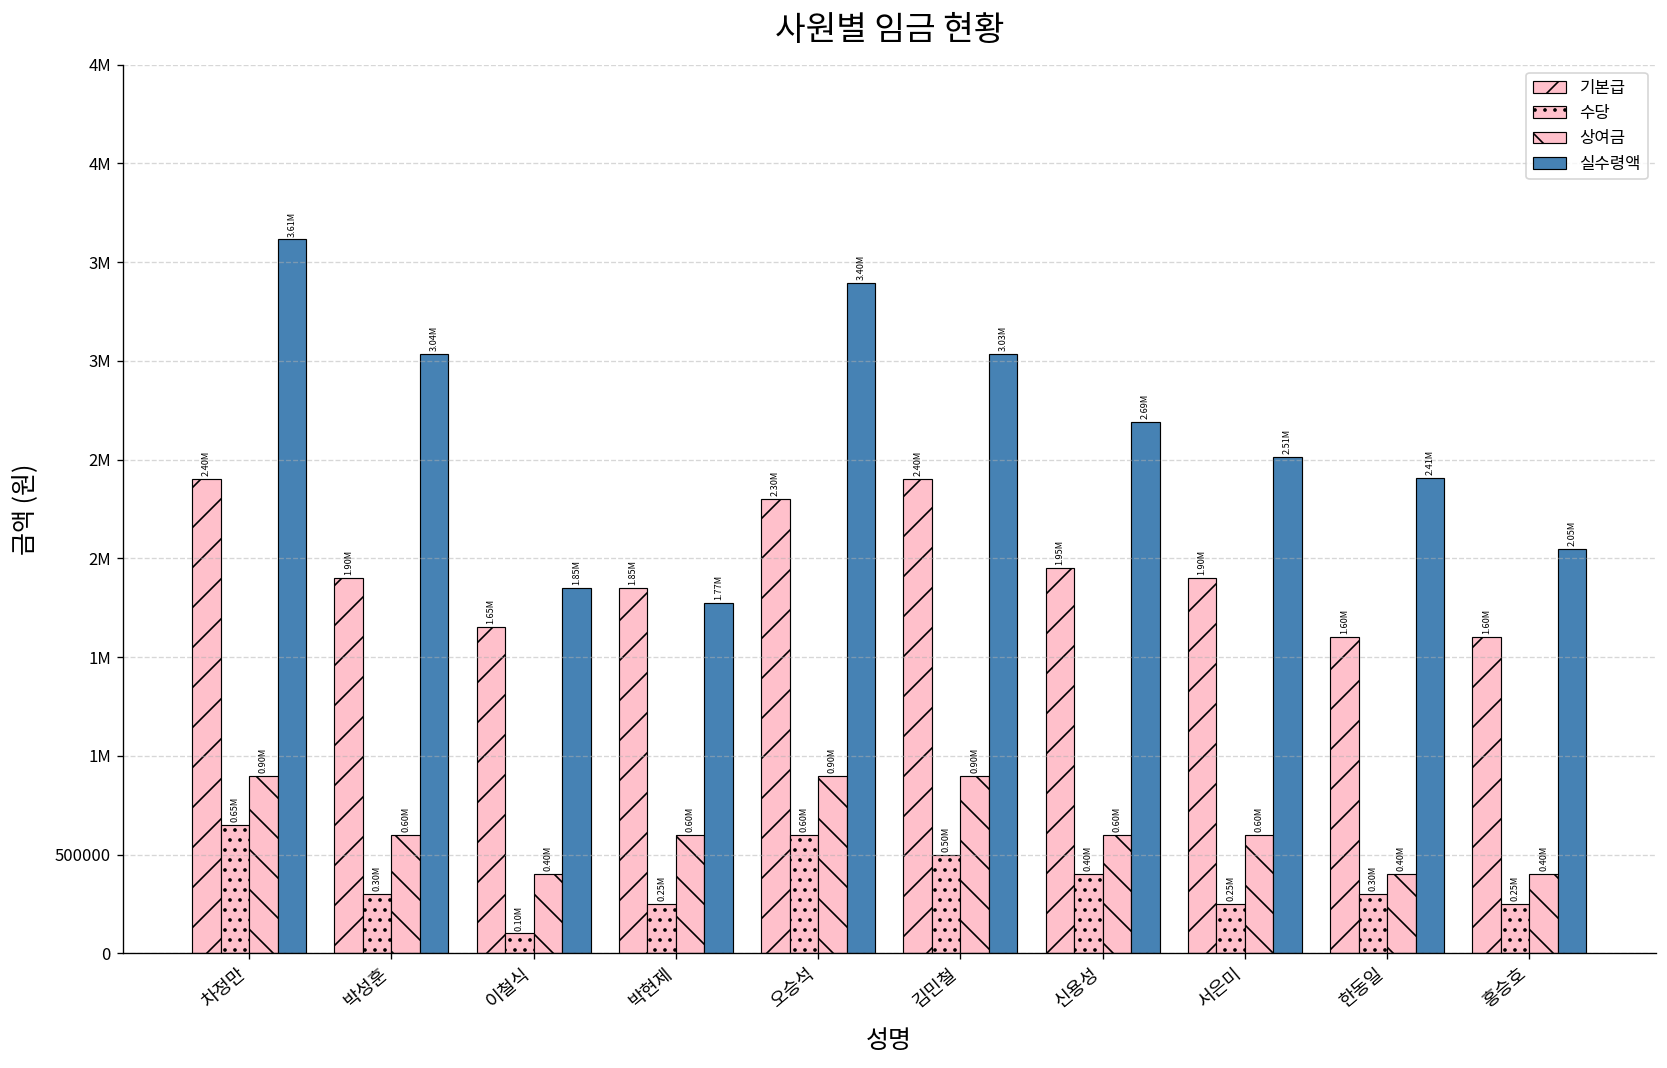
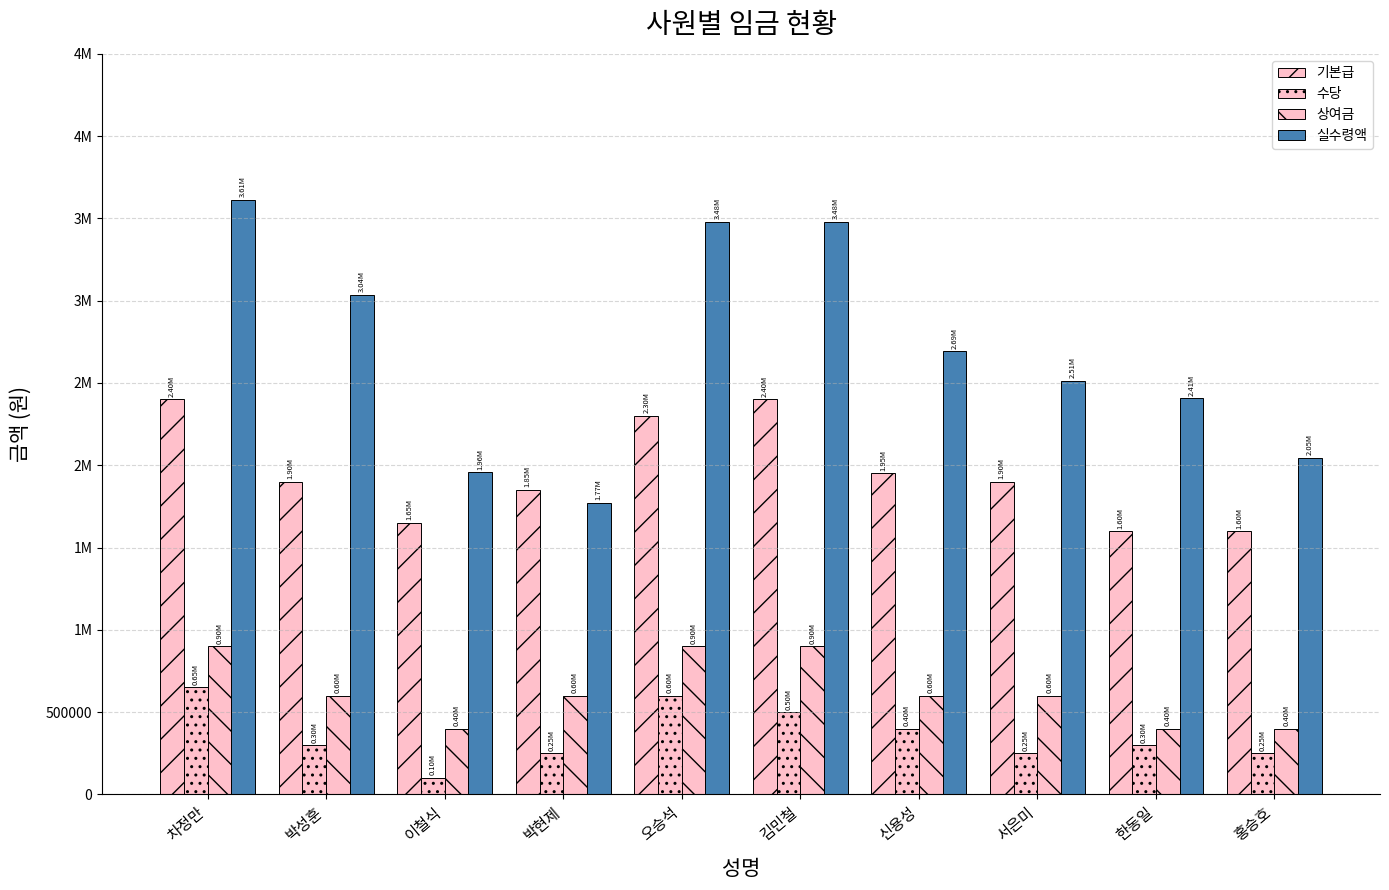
  {
    "실수령액": {
      "차정만": "3.61M",
      "박성훈": "3.04M",
-     "이철식": "1.85M",
+     "이철식": "1.96M",
      "박현제": "1.77M",
-     "오승석": "3.40M",
-     "김민철": "3.03M",
+     "오승석": "3.48M",
+     "김민철": "3.48M",
      "신용성": "2.69M",
      "서은미": "2.51M",
      "한동일": "2.41M",
      "홍승호": "2.05M"
    }
  }
